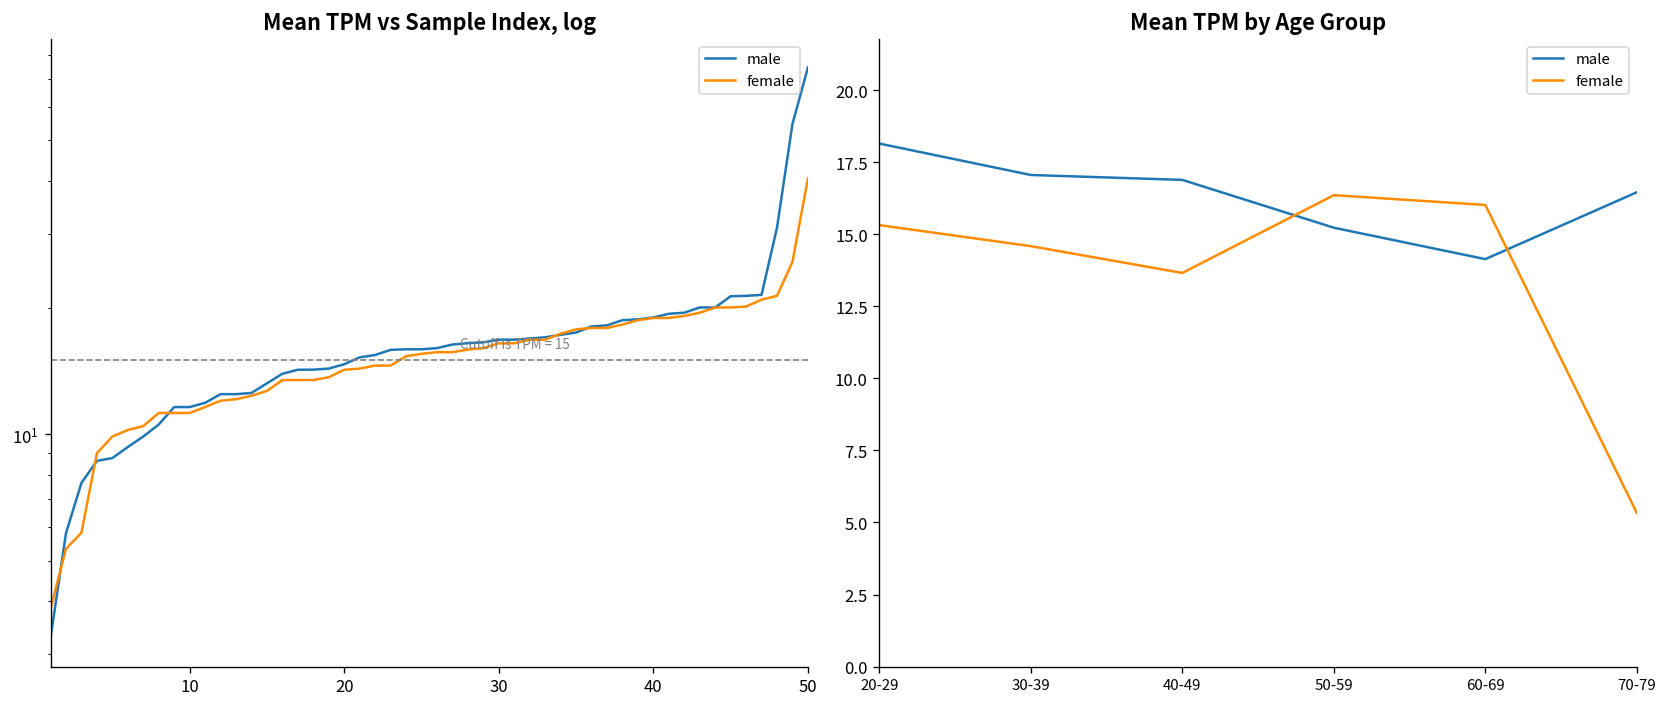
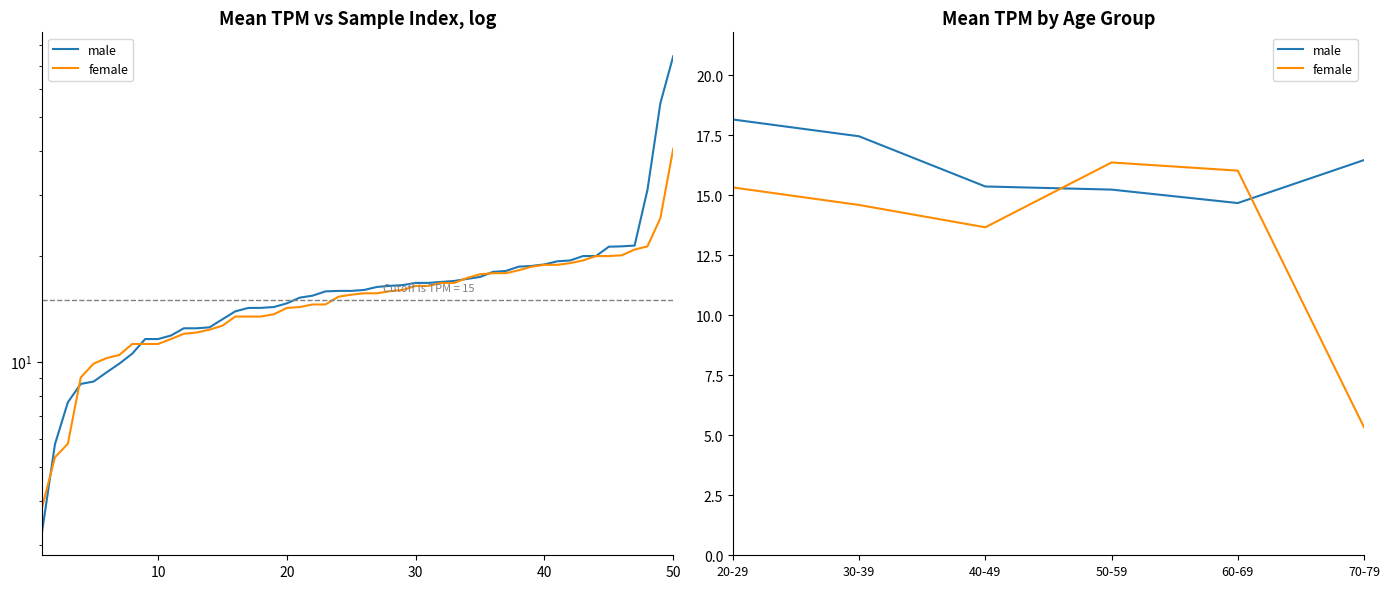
  {
    "Mean TPM by Age Group": {
      "male": {
        "20-29": 18.2,
-       "30-39": 17.1,
-       "40-49": 16.9,
+       "30-39": 17.5,
+       "40-49": 15.4,
        "50-59": 15.2,
-       "60-69": 14.1,
+       "60-69": 14.7,
        "70-79": 16.5
      },
      "female": {
        "20-29": 15.3,
        "30-39": 14.6,
        "40-49": 13.7,
        "50-59": 16.4,
        "60-69": 16.0,
        "70-79": 5.3
      }
    }
  }
